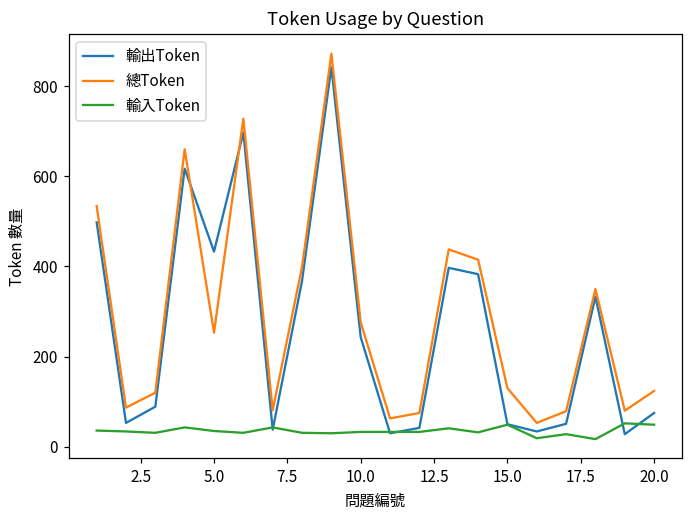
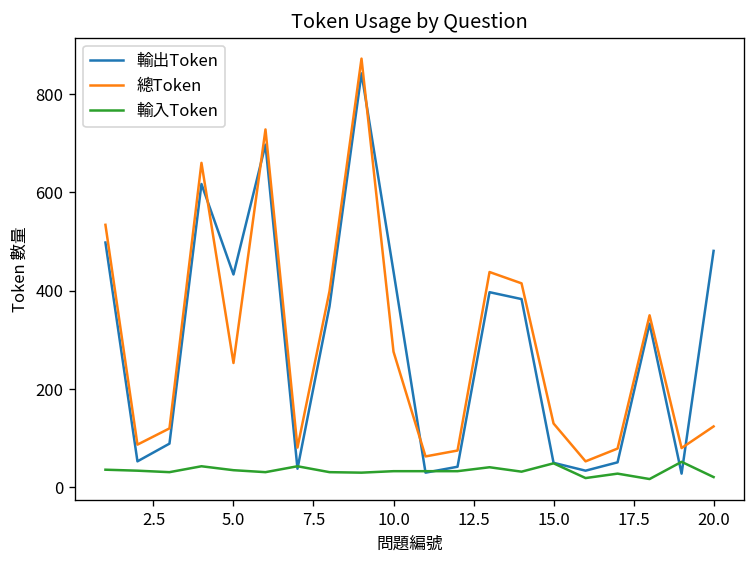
  {
    "輸出Token": {
      "5.0": 430,
-     "10.0": 240,
-     "20.0": 80
+     "10.0": 440,
+     "20.0": 480
    },
    "總Token": {
      "5.0": 250,
      "10.0": 280,
      "15.0": 130,
      "20.0": 120
    },
    "輸入Token": {
      "5.0": 40,
      "10.0": 30,
-     "20.0": 50
+     "20.0": 20
    }
  }
